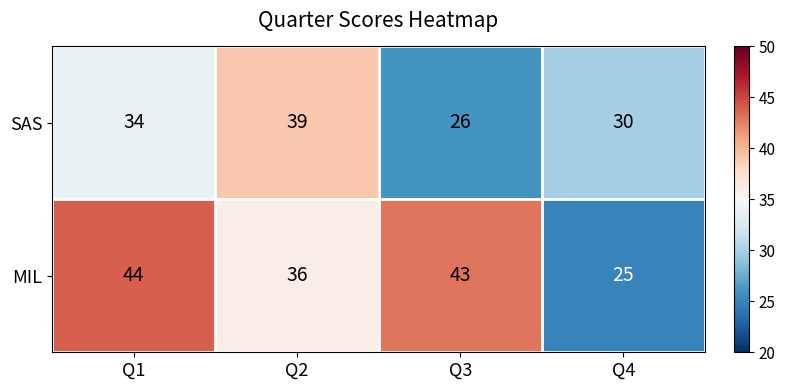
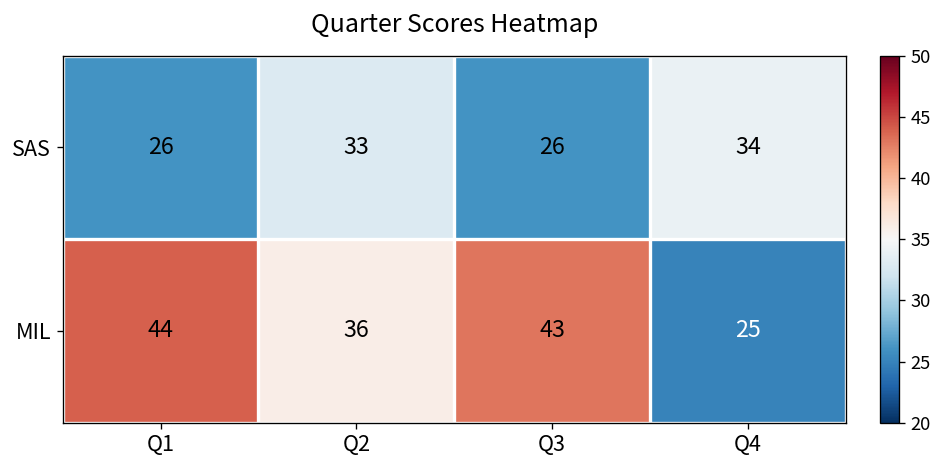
  {
    "SAS": {
-     "Q1": 34,
-     "Q2": 39,
+     "Q1": 26,
+     "Q2": 33,
      "Q3": 26,
-     "Q4": 30
+     "Q4": 34
    },
    "MIL": {
      "Q1": 44,
      "Q2": 36,
      "Q3": 43,
      "Q4": 25
    }
  }
